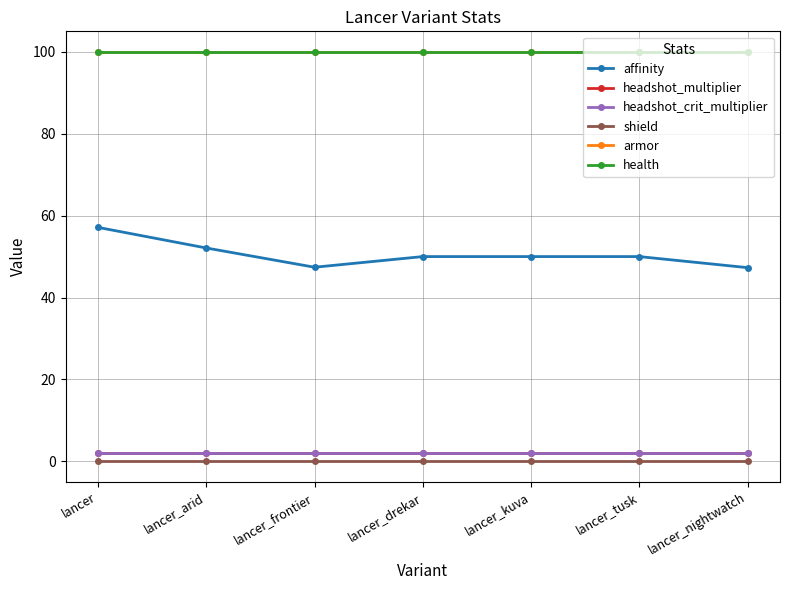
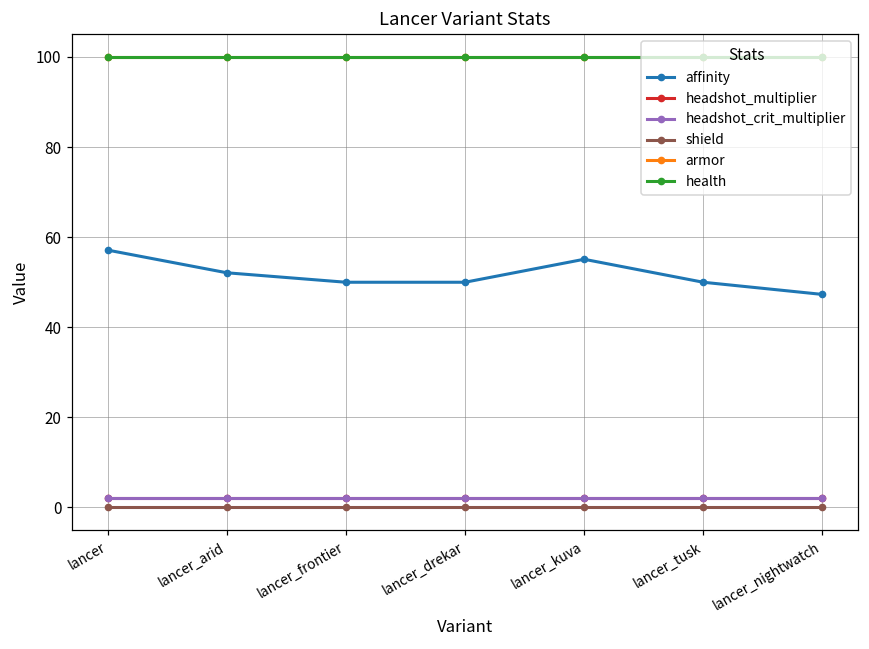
  {
    "affinity": {
      "lancer": 57,
      "lancer_arid": 52,
-     "lancer_frontier": 47,
+     "lancer_frontier": 50,
      "lancer_drekar": 50,
-     "lancer_kuva": 50,
+     "lancer_kuva": 55,
      "lancer_tusk": 50,
      "lancer_nightwatch": 47
    },
    "headshot_crit_multiplier": {
      "lancer": 2,
      "lancer_arid": 2,
      "lancer_frontier": 2,
      "lancer_drekar": 2,
      "lancer_kuva": 2,
      "lancer_tusk": 2,
      "lancer_nightwatch": 2
    },
    "shield": {
      "lancer": 0,
      "lancer_arid": 0,
      "lancer_frontier": 0,
      "lancer_drekar": 0,
      "lancer_kuva": 0,
      "lancer_tusk": 0,
      "lancer_nightwatch": 0
    },
    "health": {
      "lancer": 100,
      "lancer_arid": 100,
      "lancer_frontier": 100,
      "lancer_drekar": 100,
      "lancer_kuva": 100
    }
  }
